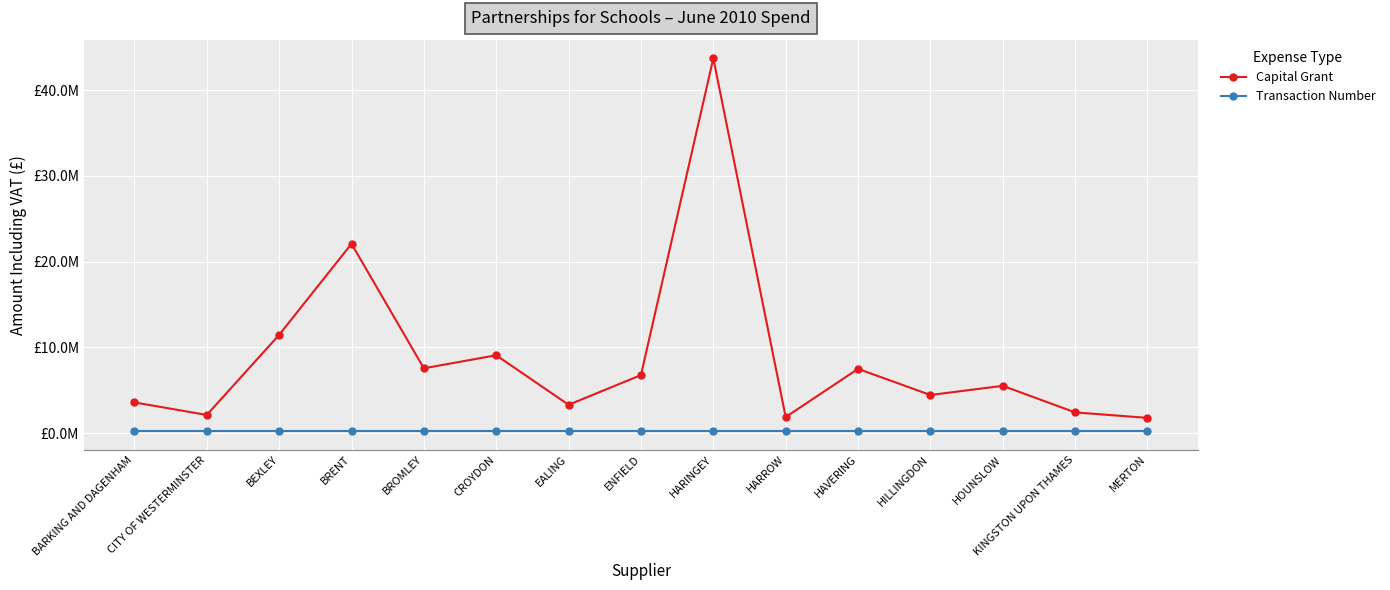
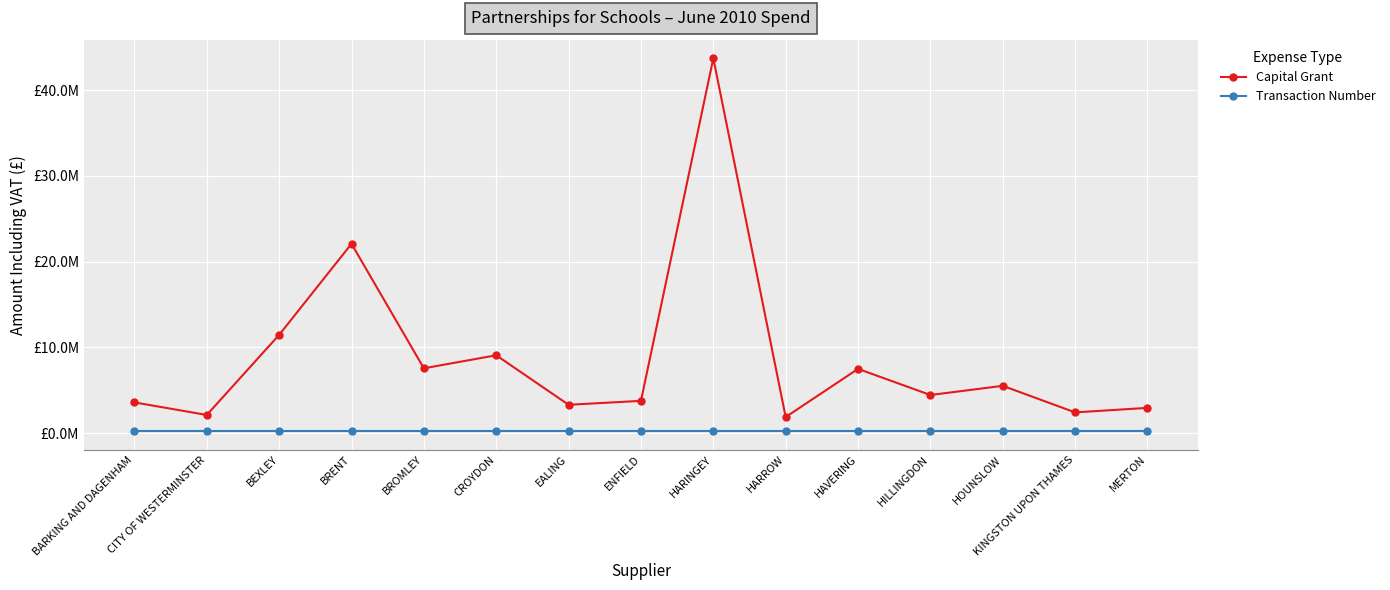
  {
    "Capital Grant": {
      "BARKING AND DAGENHAM": "£4000000",
      "CITY OF WESTERMINSTER": "£2000000",
      "BEXLEY": "£11000000",
      "BRENT": "£22000000",
      "BROMLEY": "£8000000",
      "CROYDON": "£9000000",
      "EALING": "£3000000",
-     "ENFIELD": "£7000000",
+     "ENFIELD": "£4000000",
      "HARINGEY": "£44000000",
      "HARROW": "£2000000",
      "HAVERING": "£7000000",
      "HILLINGDON": "£4000000",
      "HOUNSLOW": "£6000000",
      "KINGSTON UPON THAMES": "£2000000",
-     "MERTON": "£2000000"
+     "MERTON": "£3000000"
    },
    "Transaction Number": {
      "BARKING AND DAGENHAM": "£0",
      "CITY OF WESTERMINSTER": "£0",
      "BEXLEY": "£0",
      "BRENT": "£0",
      "BROMLEY": "£0",
      "CROYDON": "£0",
      "EALING": "£0",
      "ENFIELD": "£0",
      "HARINGEY": "£0",
      "HARROW": "£0",
      "HAVERING": "£0",
      "HILLINGDON": "£0",
      "HOUNSLOW": "£0",
      "KINGSTON UPON THAMES": "£0",
      "MERTON": "£0"
    }
  }
